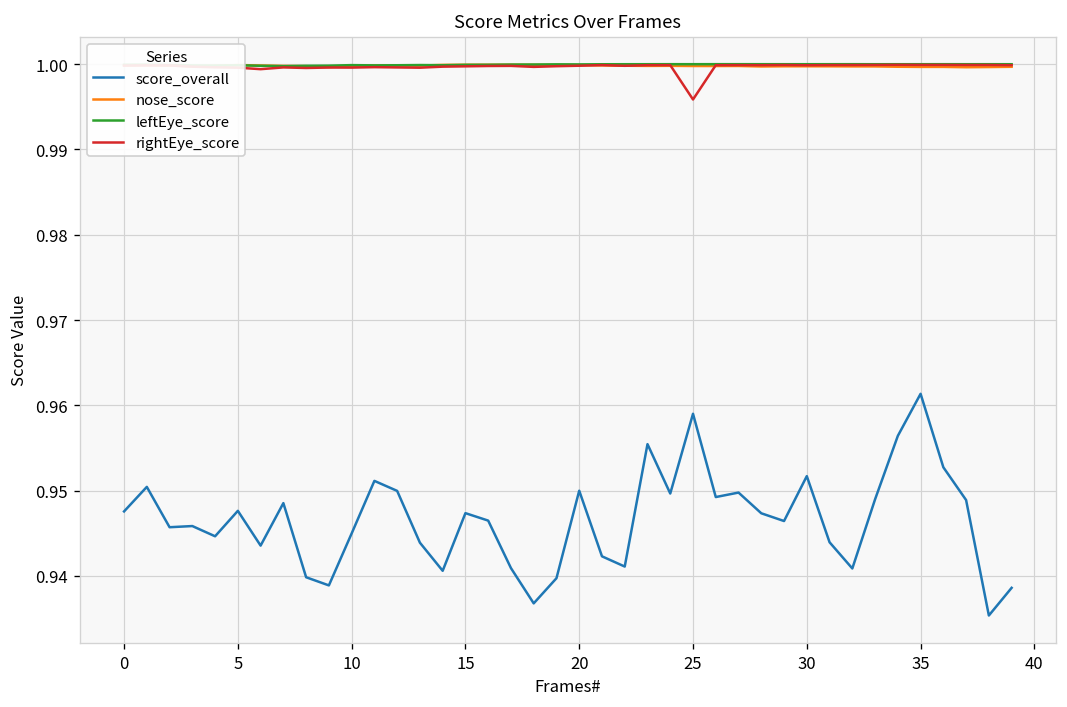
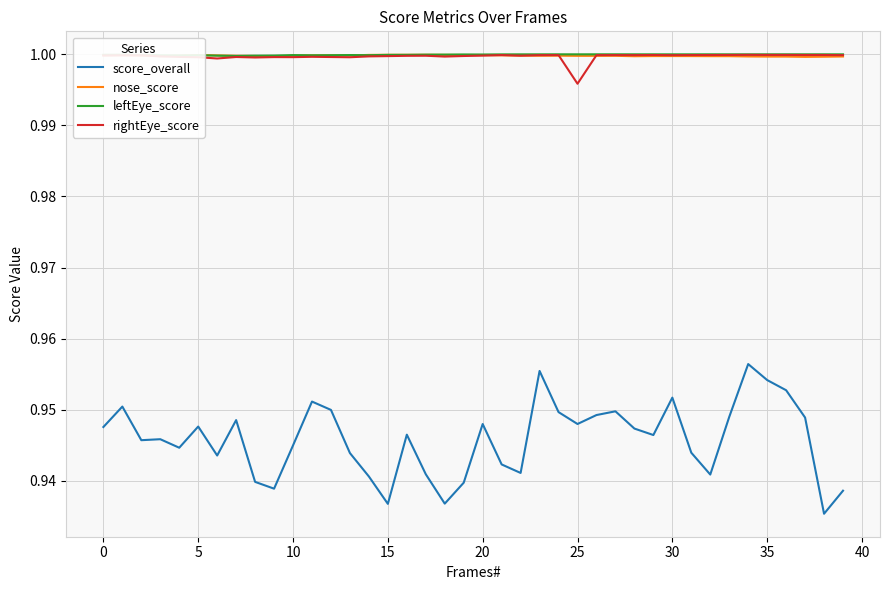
  {
    "score_overall": {
      "0": 0.948,
      "5": 0.948,
      "10": 0.945,
-     "15": 0.947,
-     "20": 0.950,
-     "25": 0.959,
+     "15": 0.937,
+     "20": 0.948,
+     "25": 0.948,
      "30": 0.952,
-     "35": 0.961
+     "35": 0.954
    },
    "rightEye_score": {
      "25": 0.996
    }
  }
